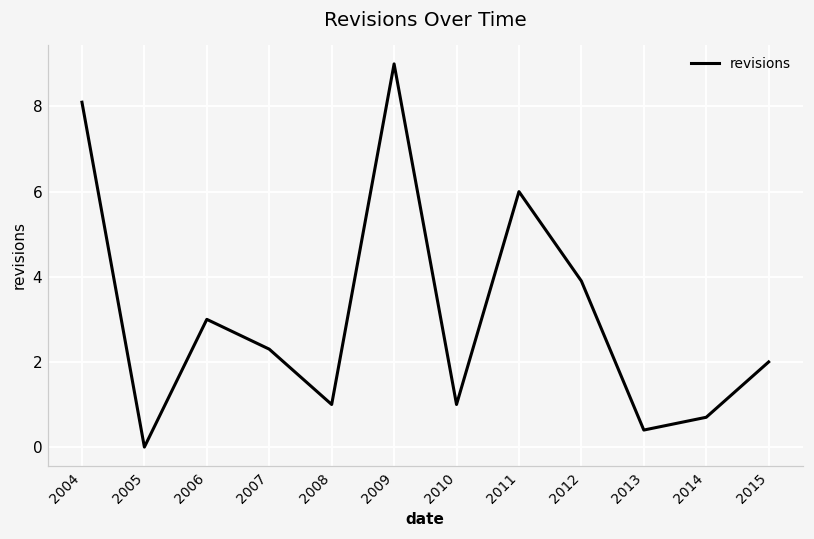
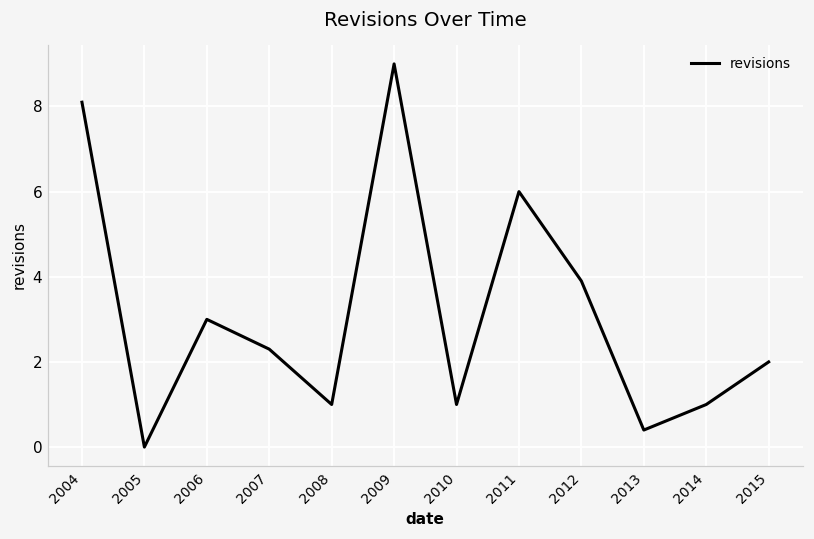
  {
    "2004": 8.1,
    "2005": 0.0,
    "2006": 3.0,
    "2007": 2.3,
    "2008": 1.0,
    "2009": 9.0,
    "2010": 1.0,
    "2011": 6.0,
    "2012": 3.9,
    "2013": 0.4,
-   "2014": 0.7,
+   "2014": 1.0,
    "2015": 2.0
  }
